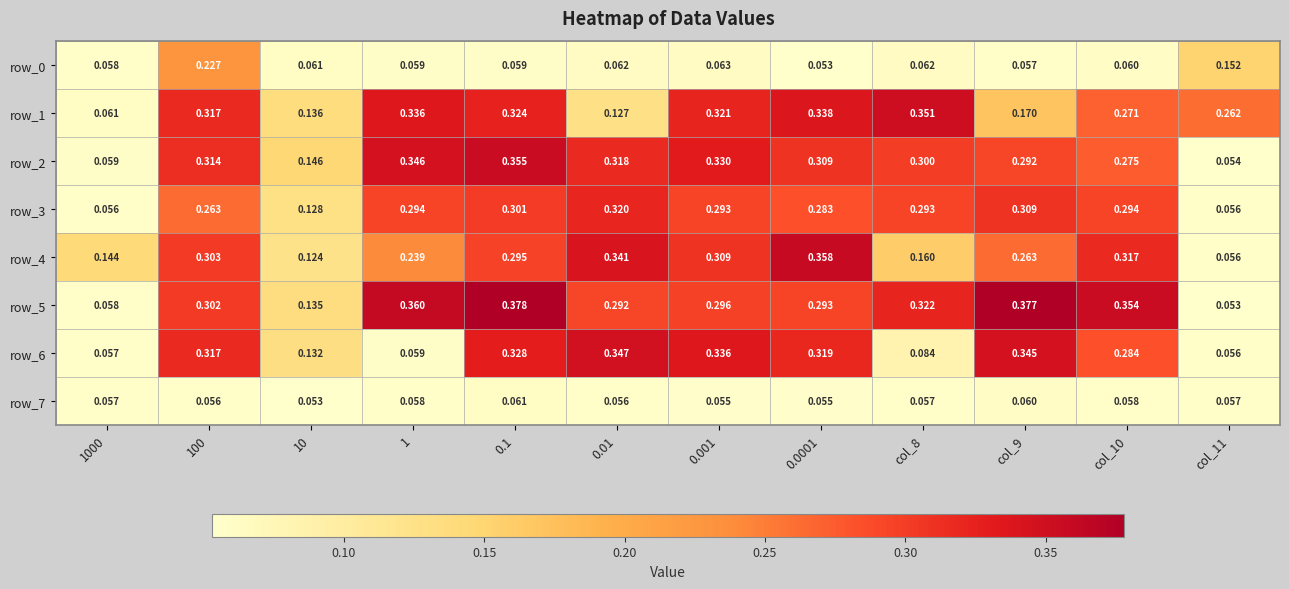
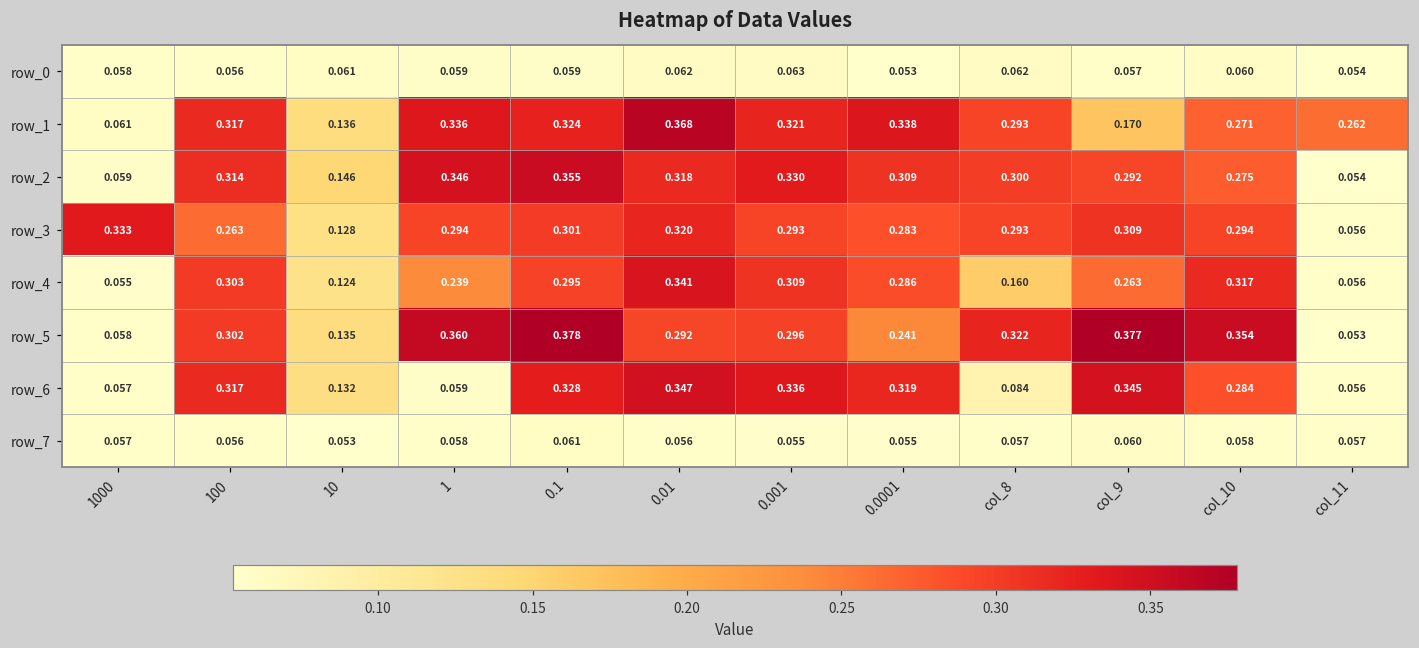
  {
    "row_0": {
      "1000": 0.058,
-     "100": 0.227,
+     "100": 0.056,
      "10": 0.061,
      "1": 0.059,
      "0.1": 0.059,
      "0.01": 0.062,
      "0.001": 0.063,
      "0.0001": 0.053,
      "col_8": 0.062,
      "col_9": 0.057,
      "col_10": 0.060,
-     "col_11": 0.152
+     "col_11": 0.054
    },
    "row_1": {
      "1000": 0.061,
      "100": 0.317,
      "10": 0.136,
      "1": 0.336,
      "0.1": 0.324,
-     "0.01": 0.127,
+     "0.01": 0.368,
      "0.001": 0.321,
      "0.0001": 0.338,
-     "col_8": 0.351,
+     "col_8": 0.293,
      "col_9": 0.170,
      "col_10": 0.271,
      "col_11": 0.262
    },
    "row_2": {
      "1000": 0.059,
      "100": 0.314,
      "10": 0.146,
      "1": 0.346,
      "0.1": 0.355,
      "0.01": 0.318,
      "0.001": 0.330,
      "0.0001": 0.309,
      "col_8": 0.300,
      "col_9": 0.292,
      "col_10": 0.275,
      "col_11": 0.054
    },
    "row_3": {
-     "1000": 0.056,
+     "1000": 0.333,
      "100": 0.263,
      "10": 0.128,
      "1": 0.294,
      "0.1": 0.301,
      "0.01": 0.320,
      "0.001": 0.293,
      "0.0001": 0.283,
      "col_8": 0.293,
      "col_9": 0.309,
      "col_10": 0.294,
      "col_11": 0.056
    },
    "row_4": {
-     "1000": 0.144,
+     "1000": 0.055,
      "100": 0.303,
      "10": 0.124,
      "1": 0.239,
      "0.1": 0.295,
      "0.01": 0.341,
      "0.001": 0.309,
-     "0.0001": 0.358,
+     "0.0001": 0.286,
      "col_8": 0.160,
      "col_9": 0.263,
      "col_10": 0.317,
      "col_11": 0.056
    },
    "row_5": {
      "1000": 0.058,
      "100": 0.302,
      "10": 0.135,
      "1": 0.360,
      "0.1": 0.378,
      "0.01": 0.292,
      "0.001": 0.296,
-     "0.0001": 0.293,
+     "0.0001": 0.241,
      "col_8": 0.322,
      "col_9": 0.377,
      "col_10": 0.354,
      "col_11": 0.053
    },
    "row_6": {
      "1000": 0.057,
      "100": 0.317,
      "10": 0.132,
      "1": 0.059,
      "0.1": 0.328,
      "0.01": 0.347,
      "0.001": 0.336,
      "0.0001": 0.319,
      "col_8": 0.084,
      "col_9": 0.345,
      "col_10": 0.284,
      "col_11": 0.056
    },
    "row_7": {
      "1000": 0.057,
      "100": 0.056,
      "10": 0.053,
      "1": 0.058,
      "0.1": 0.061,
      "0.01": 0.056,
      "0.001": 0.055,
      "0.0001": 0.055,
      "col_8": 0.057,
      "col_9": 0.060,
      "col_10": 0.058,
      "col_11": 0.057
    }
  }
